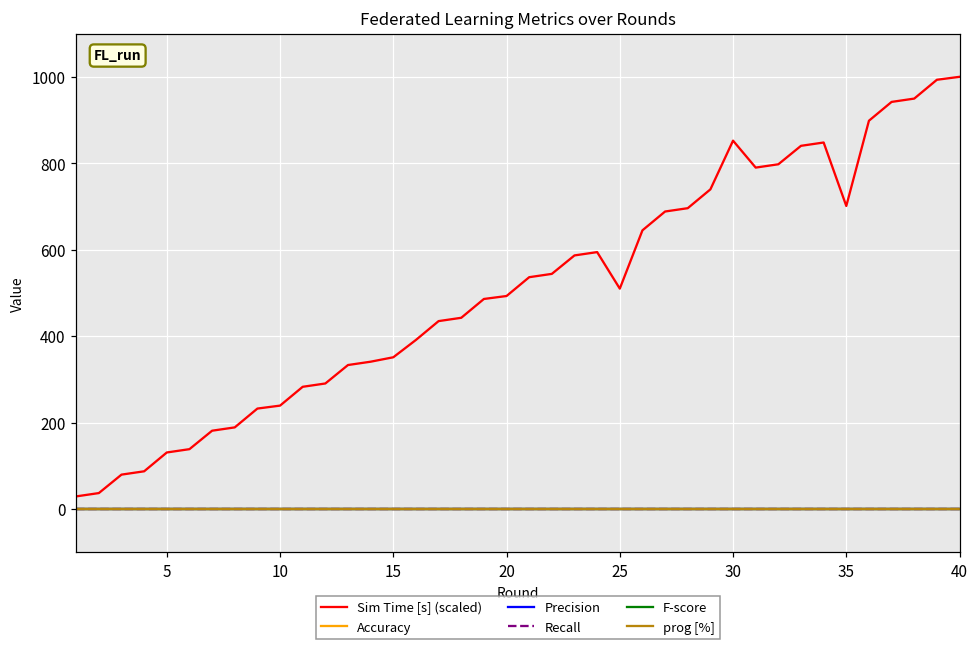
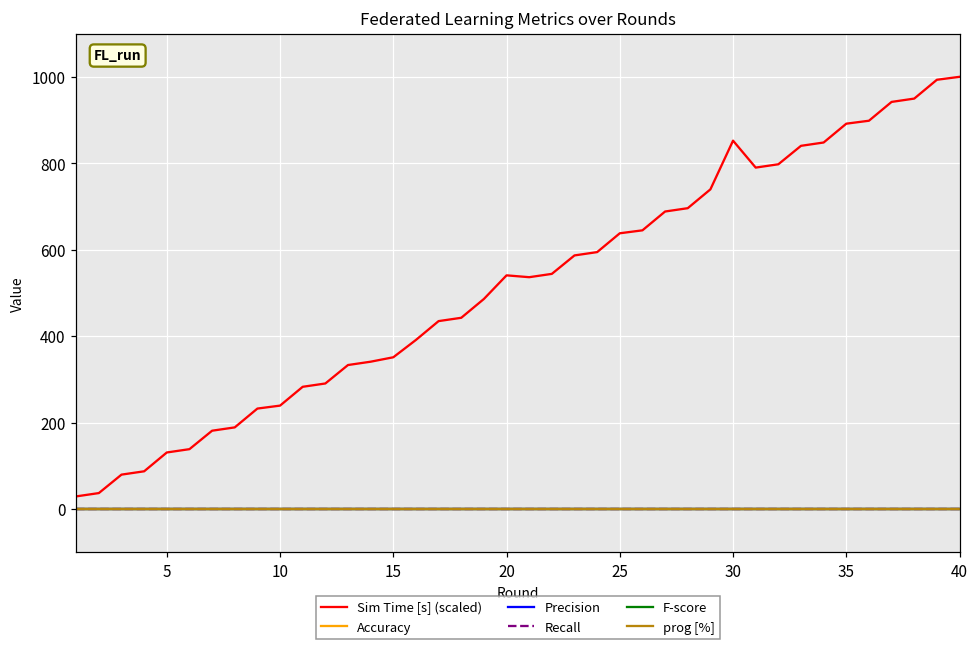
  {
    "Sim Time [s] (scaled)": {
      "5": 130,
      "10": 240,
      "15": 350,
-     "20": 490,
-     "25": 510,
+     "20": 540,
+     "25": 640,
      "30": 850,
-     "35": 700,
+     "35": 890,
      "40": 1000
    },
    "prog [%]": {
      "5": 0,
      "10": 0,
      "15": 0,
      "20": 0,
      "25": 0,
      "30": 0,
      "35": 0,
      "40": 0
    }
  }
